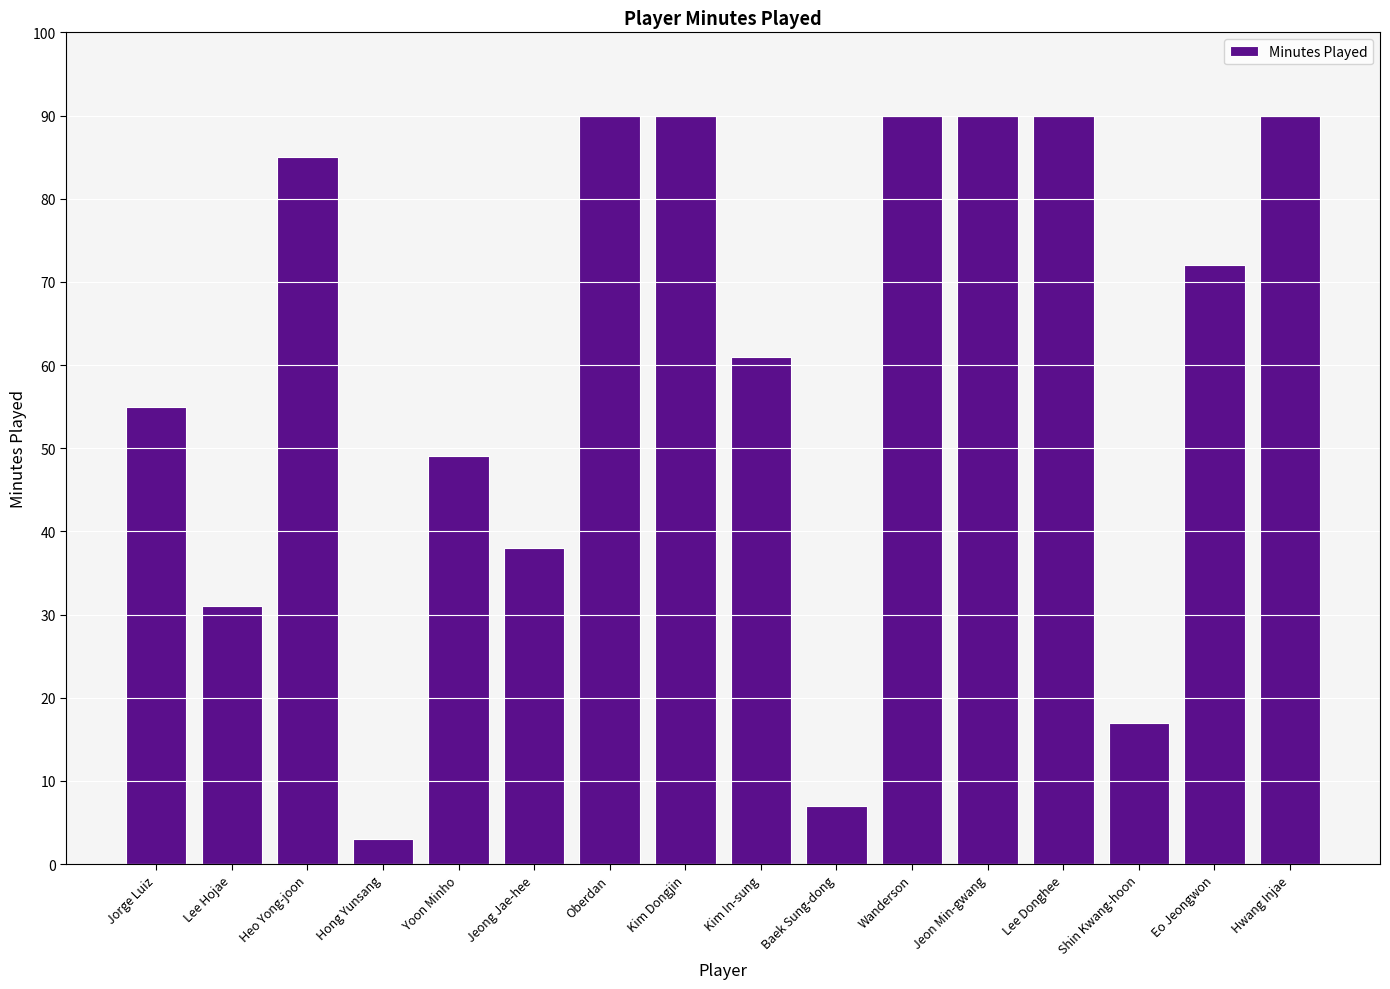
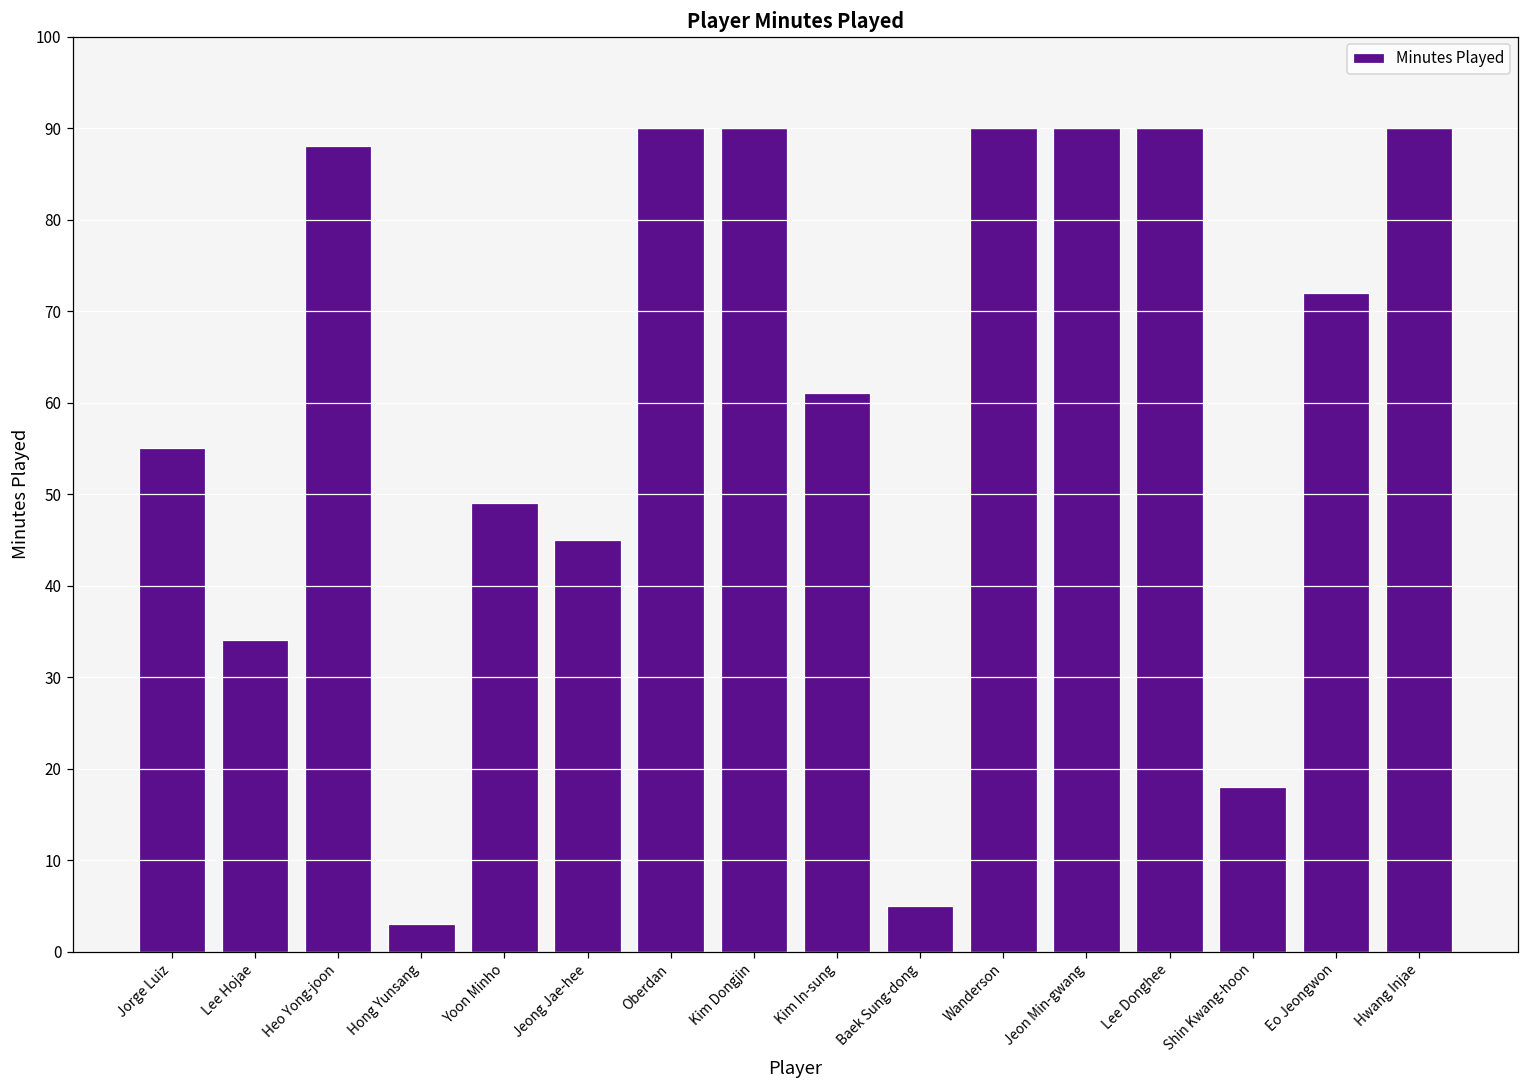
  {
    "Jorge Luiz": 55,
-   "Lee Hojae": 31,
-   "Heo Yong-joon": 85,
+   "Lee Hojae": 34,
+   "Heo Yong-joon": 88,
    "Hong Yunsang": 3,
    "Yoon Minho": 49,
-   "Jeong Jae-hee": 38,
+   "Jeong Jae-hee": 45,
    "Oberdan": 90,
    "Kim Dongjin": 90,
    "Kim In-sung": 61,
-   "Baek Sung-dong": 7,
+   "Baek Sung-dong": 5,
    "Wanderson": 90,
    "Jeon Min-gwang": 90,
    "Lee Donghee": 90,
-   "Shin Kwang-hoon": 17,
+   "Shin Kwang-hoon": 18,
    "Eo Jeongwon": 72,
    "Hwang Injae": 90
  }
